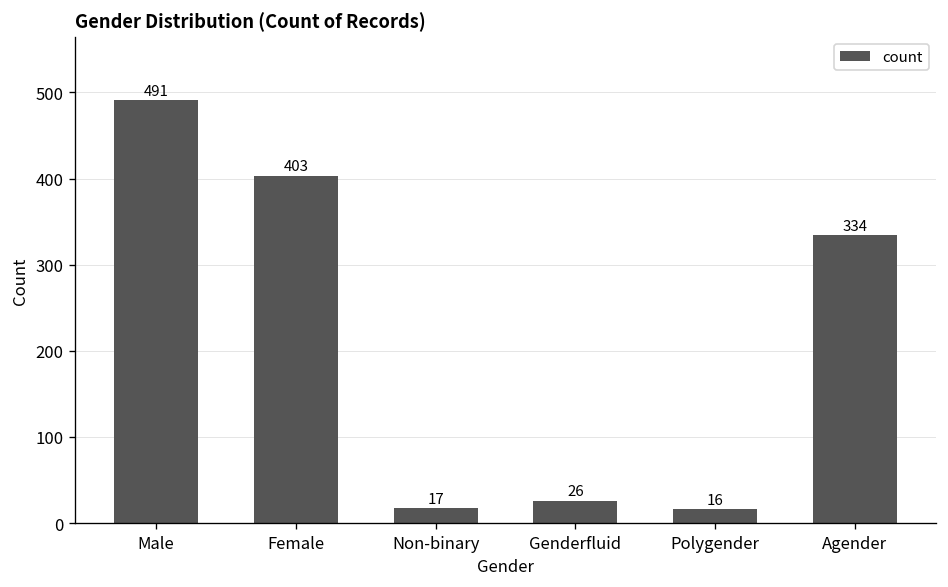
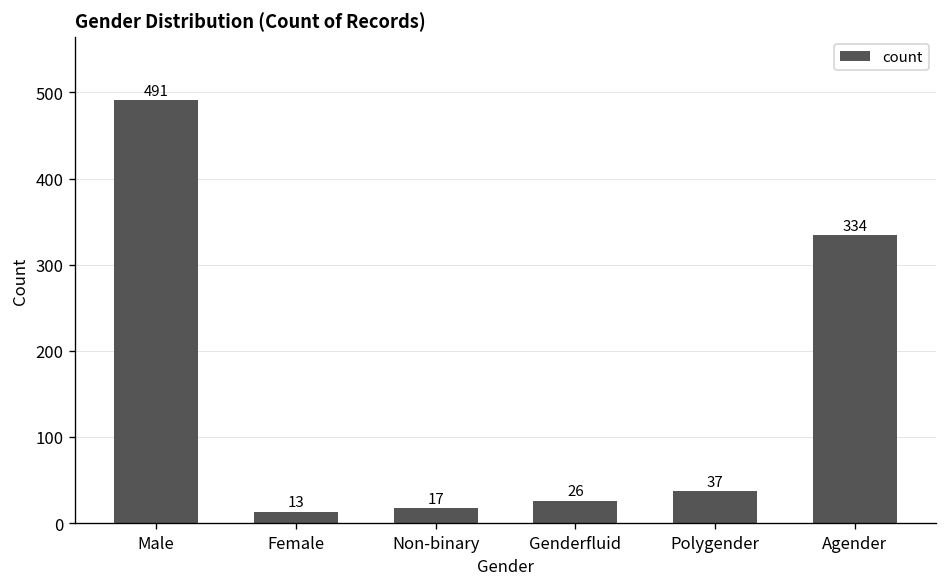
  {
    "Male": 491,
-   "Female": 403,
+   "Female": 13,
    "Non-binary": 17,
    "Genderfluid": 26,
-   "Polygender": 16,
+   "Polygender": 37,
    "Agender": 334
  }
